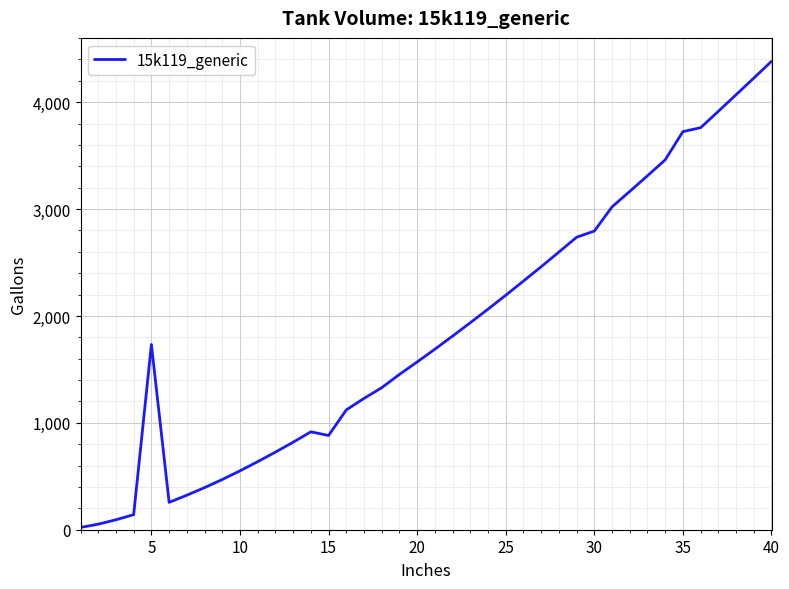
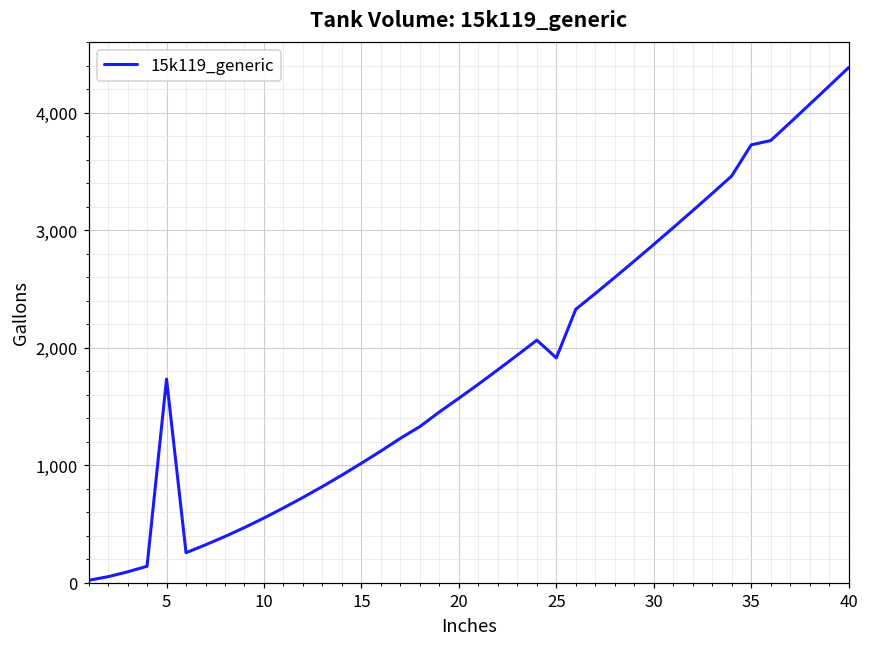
  {
    "5": "1,730",
    "10": "550",
-   "15": "880",
+   "15": "1,020",
    "20": "1,570",
-   "25": "2,190",
-   "30": "2,790",
+   "25": "1,910",
+   "30": "2,880",
    "35": "3,730",
    "40": "4,380"
  }
